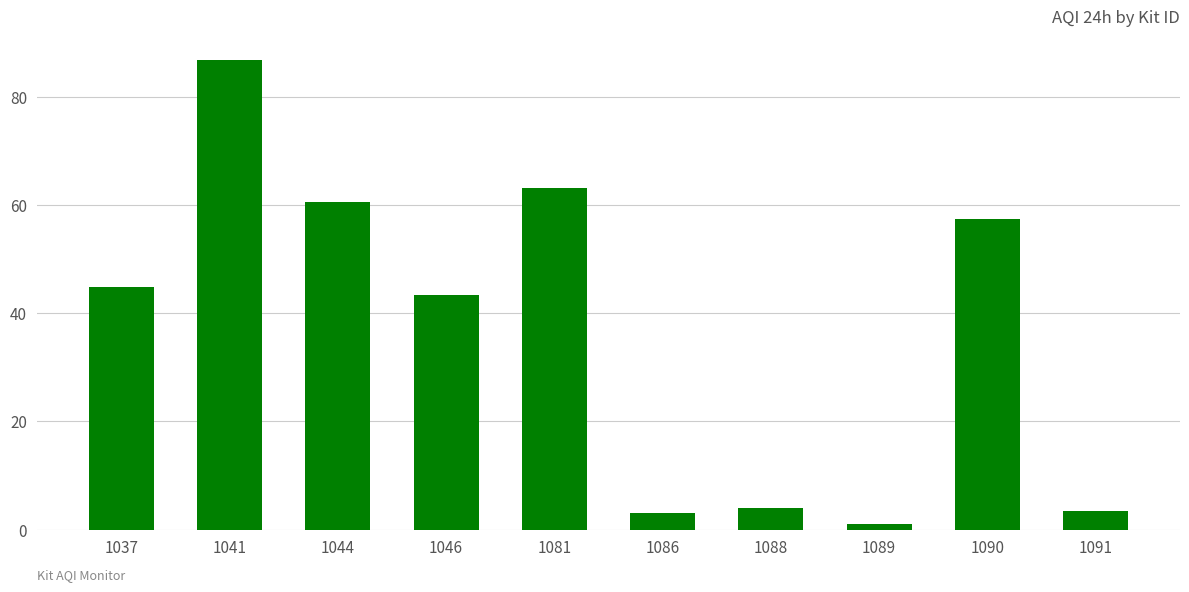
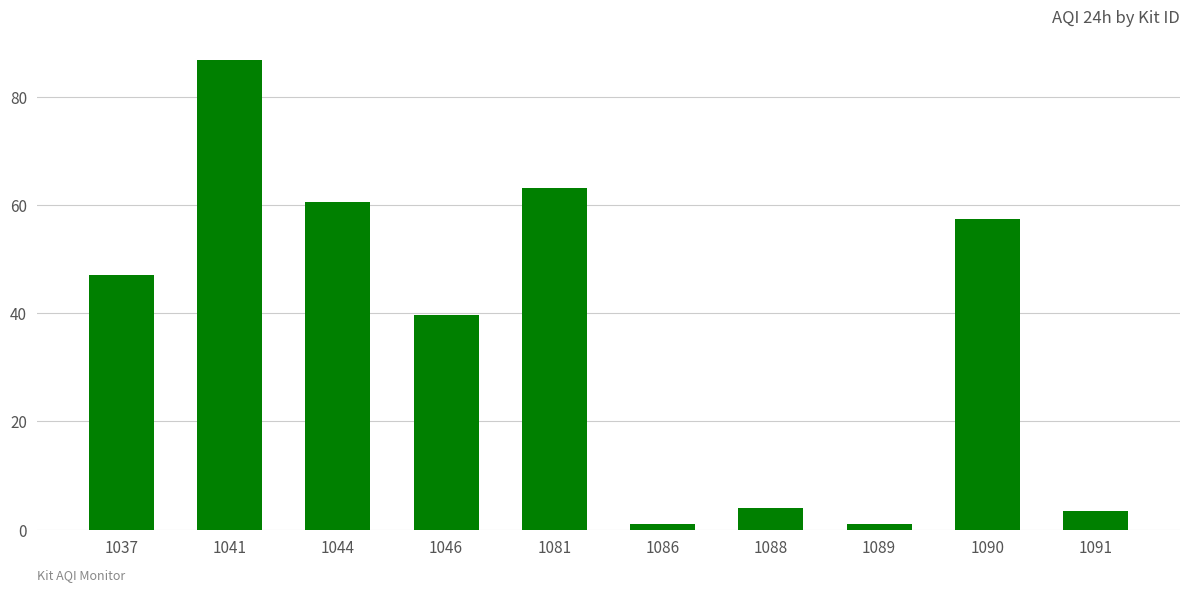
  {
-   "1037": 45,
+   "1037": 47,
    "1041": 87,
    "1044": 61,
-   "1046": 43,
+   "1046": 40,
    "1081": 63,
-   "1086": 3,
+   "1086": 1,
    "1088": 4,
    "1089": 1,
    "1090": 57,
    "1091": 3
  }
